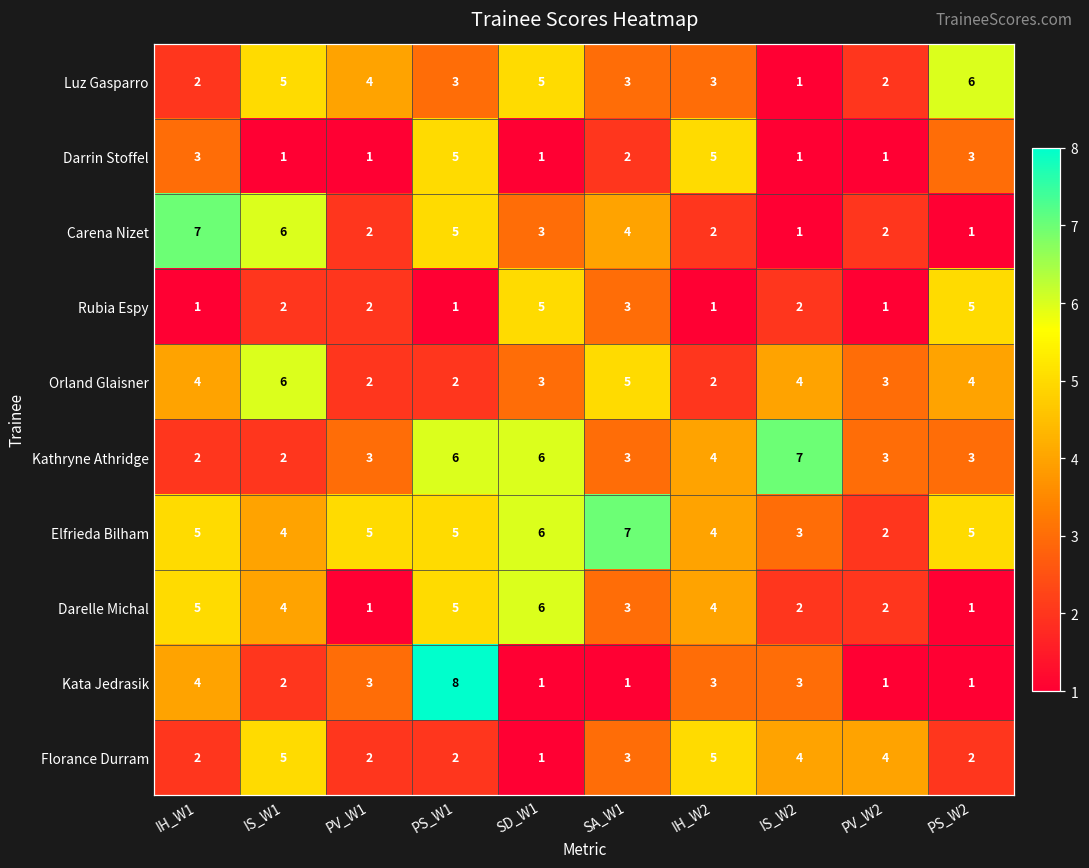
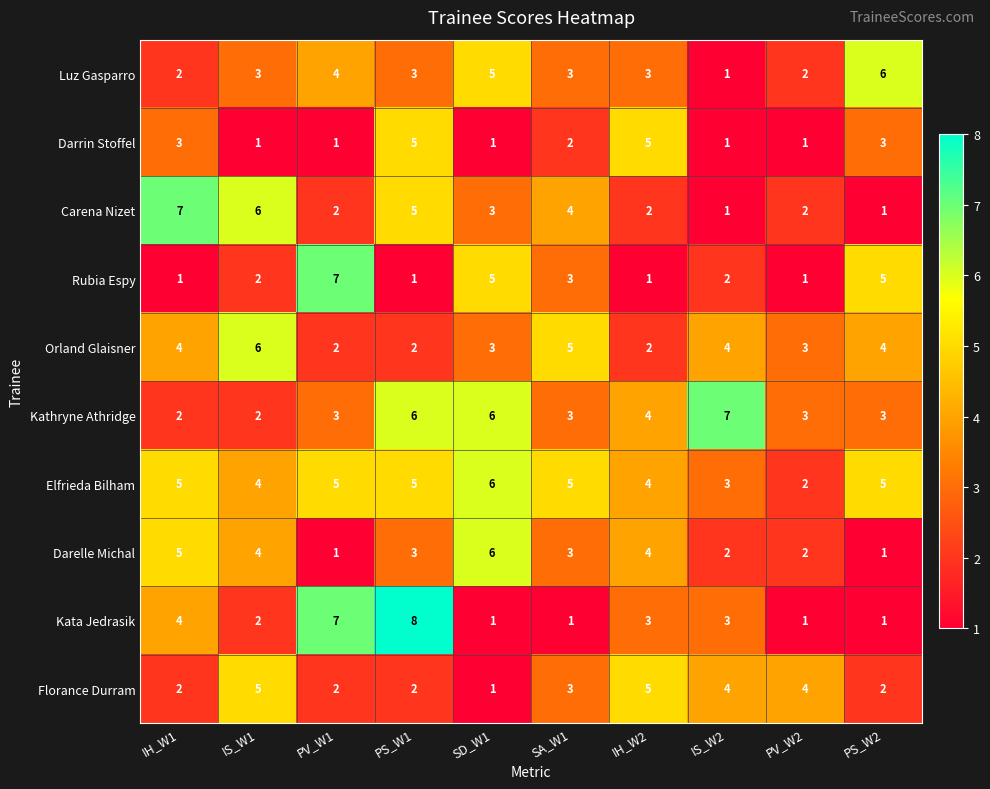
  {
    "Luz Gasparro": {
      "IH_W1": 2,
-     "IS_W1": 5,
+     "IS_W1": 3,
      "PV_W1": 4,
      "PS_W1": 3,
      "SD_W1": 5,
      "SA_W1": 3,
      "IH_W2": 3,
      "IS_W2": 1,
      "PV_W2": 2,
      "PS_W2": 6
    },
    "Darrin Stoffel": {
      "IH_W1": 3,
      "IS_W1": 1,
      "PV_W1": 1,
      "PS_W1": 5,
      "SD_W1": 1,
      "SA_W1": 2,
      "IH_W2": 5,
      "IS_W2": 1,
      "PV_W2": 1,
      "PS_W2": 3
    },
    "Carena Nizet": {
      "IH_W1": 7,
      "IS_W1": 6,
      "PV_W1": 2,
      "PS_W1": 5,
      "SD_W1": 3,
      "SA_W1": 4,
      "IH_W2": 2,
      "IS_W2": 1,
      "PV_W2": 2,
      "PS_W2": 1
    },
    "Rubia Espy": {
      "IH_W1": 1,
      "IS_W1": 2,
-     "PV_W1": 2,
+     "PV_W1": 7,
      "PS_W1": 1,
      "SD_W1": 5,
      "SA_W1": 3,
      "IH_W2": 1,
      "IS_W2": 2,
      "PV_W2": 1,
      "PS_W2": 5
    },
    "Orland Glaisner": {
      "IH_W1": 4,
      "IS_W1": 6,
      "PV_W1": 2,
      "PS_W1": 2,
      "SD_W1": 3,
      "SA_W1": 5,
      "IH_W2": 2,
      "IS_W2": 4,
      "PV_W2": 3,
      "PS_W2": 4
    },
    "Kathryne Athridge": {
      "IH_W1": 2,
      "IS_W1": 2,
      "PV_W1": 3,
      "PS_W1": 6,
      "SD_W1": 6,
      "SA_W1": 3,
      "IH_W2": 4,
      "IS_W2": 7,
      "PV_W2": 3,
      "PS_W2": 3
    },
    "Elfrieda Bilham": {
      "IH_W1": 5,
      "IS_W1": 4,
      "PV_W1": 5,
      "PS_W1": 5,
      "SD_W1": 6,
-     "SA_W1": 7,
+     "SA_W1": 5,
      "IH_W2": 4,
      "IS_W2": 3,
      "PV_W2": 2,
      "PS_W2": 5
    },
    "Darelle Michal": {
      "IH_W1": 5,
      "IS_W1": 4,
      "PV_W1": 1,
-     "PS_W1": 5,
+     "PS_W1": 3,
      "SD_W1": 6,
      "SA_W1": 3,
      "IH_W2": 4,
      "IS_W2": 2,
      "PV_W2": 2,
      "PS_W2": 1
    },
    "Kata Jedrasik": {
      "IH_W1": 4,
      "IS_W1": 2,
-     "PV_W1": 3,
+     "PV_W1": 7,
      "PS_W1": 8,
      "SD_W1": 1,
      "SA_W1": 1,
      "IH_W2": 3,
      "IS_W2": 3,
      "PV_W2": 1,
      "PS_W2": 1
    },
    "Florance Durram": {
      "IH_W1": 2,
      "IS_W1": 5,
      "PV_W1": 2,
      "PS_W1": 2,
      "SD_W1": 1,
      "SA_W1": 3,
      "IH_W2": 5,
      "IS_W2": 4,
      "PV_W2": 4,
      "PS_W2": 2
    }
  }
